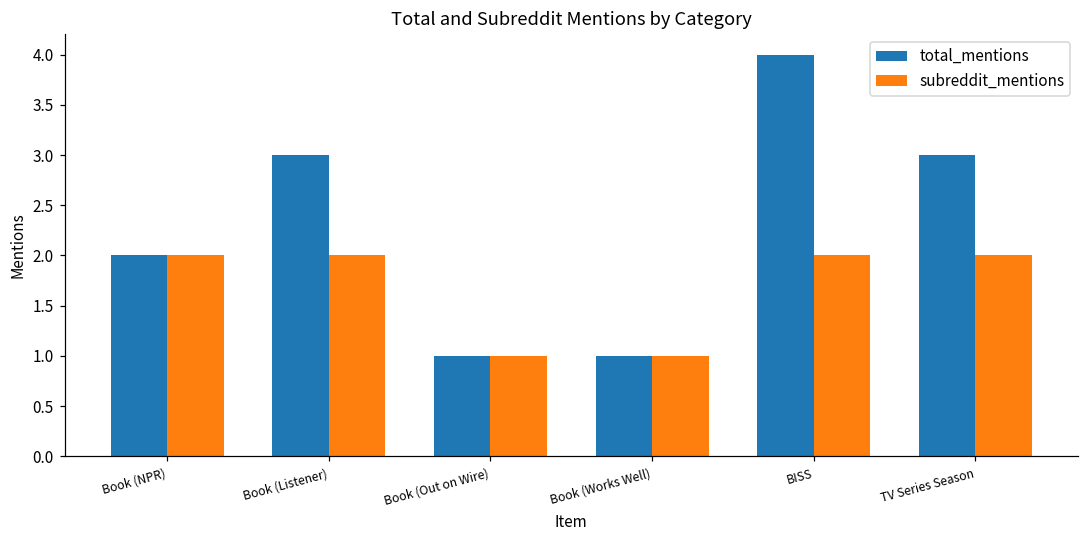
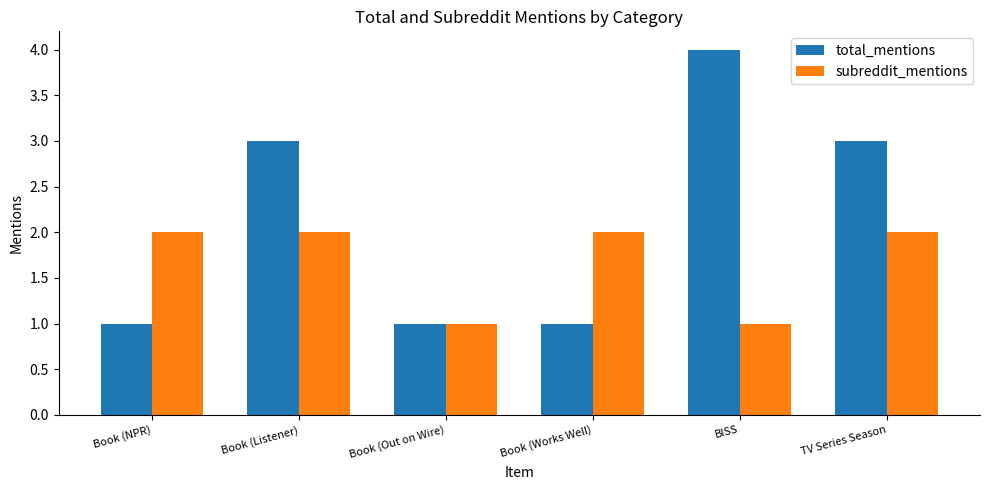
  {
    "total_mentions": {
-     "Book (NPR)": 2,
+     "Book (NPR)": 1,
      "Book (Listener)": 3,
      "Book (Out on Wire)": 1,
      "Book (Works Well)": 1,
      "BISS": 4,
      "TV Series Season": 3
    },
    "subreddit_mentions": {
      "Book (NPR)": 2,
      "Book (Listener)": 2,
      "Book (Out on Wire)": 1,
-     "Book (Works Well)": 1,
-     "BISS": 2,
+     "Book (Works Well)": 2,
+     "BISS": 1,
      "TV Series Season": 2
    }
  }
